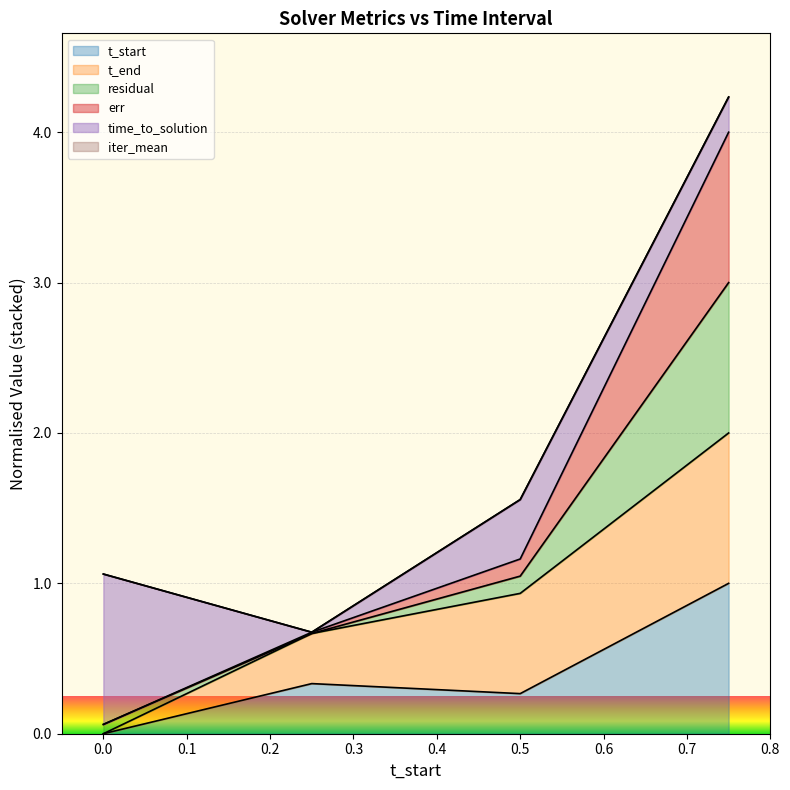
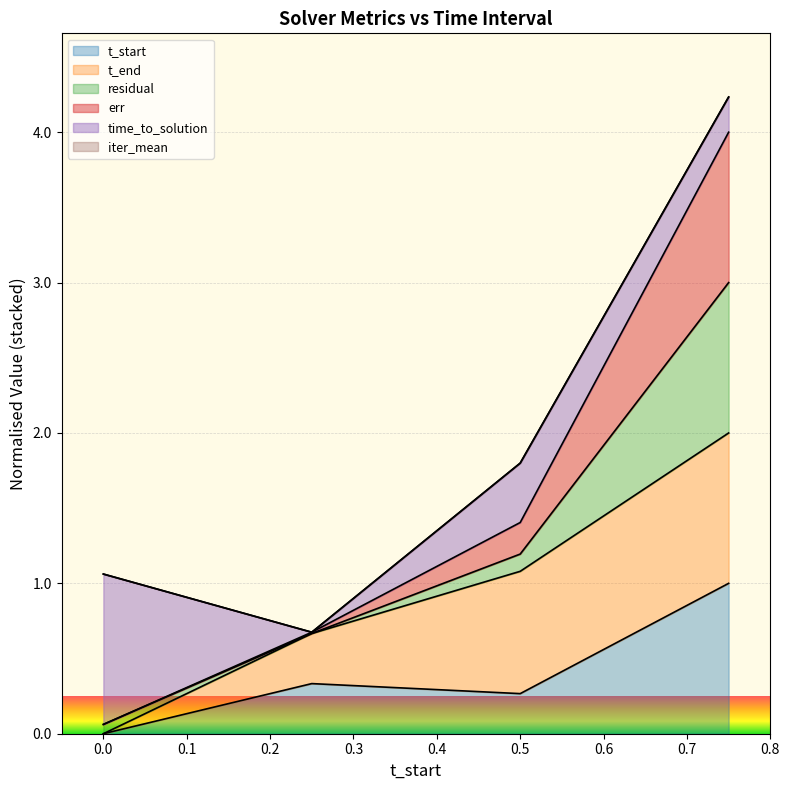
  {
    "t_start": {
      "0.5": 0.27
    },
    "t_end": {
-     "0.5": 0.67
+     "0.5": 0.81
    },
    "residual": {
      "0.5": 0.11
    },
    "err": {
-     "0.5": 0.11
+     "0.5": 0.21
    }
  }
